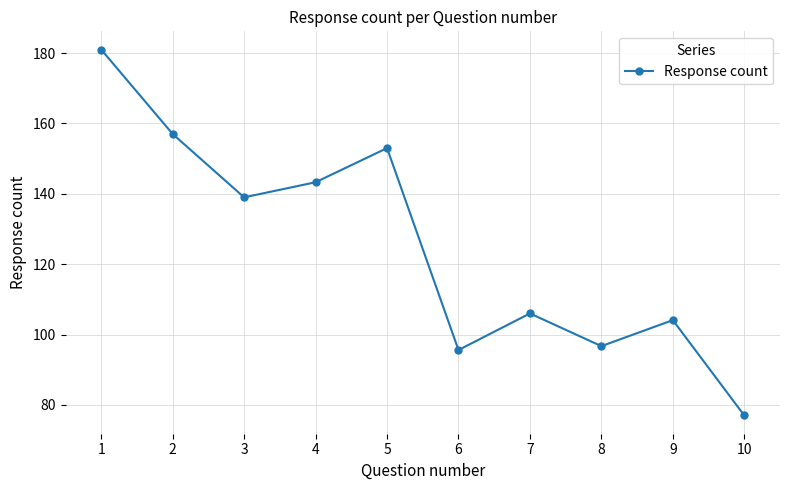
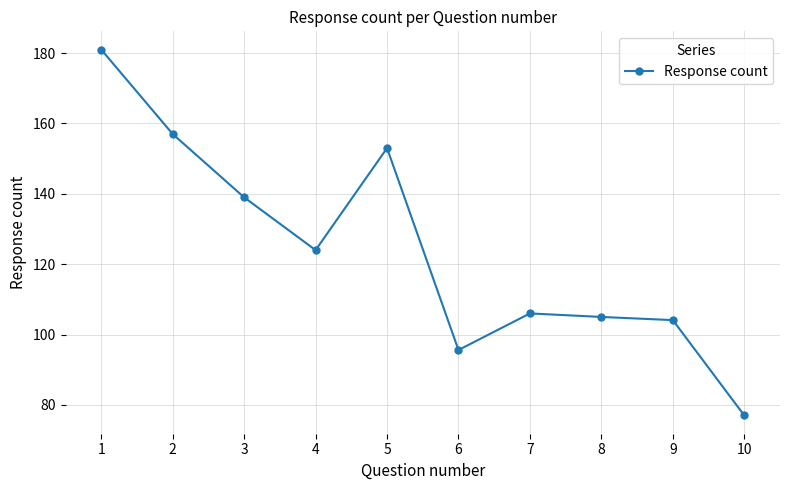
  {
    "1": 181,
    "2": 157,
    "3": 139,
-   "4": 143,
+   "4": 124,
    "5": 153,
    "6": 96,
    "7": 106,
-   "8": 97,
+   "8": 105,
    "9": 104,
    "10": 77
  }
